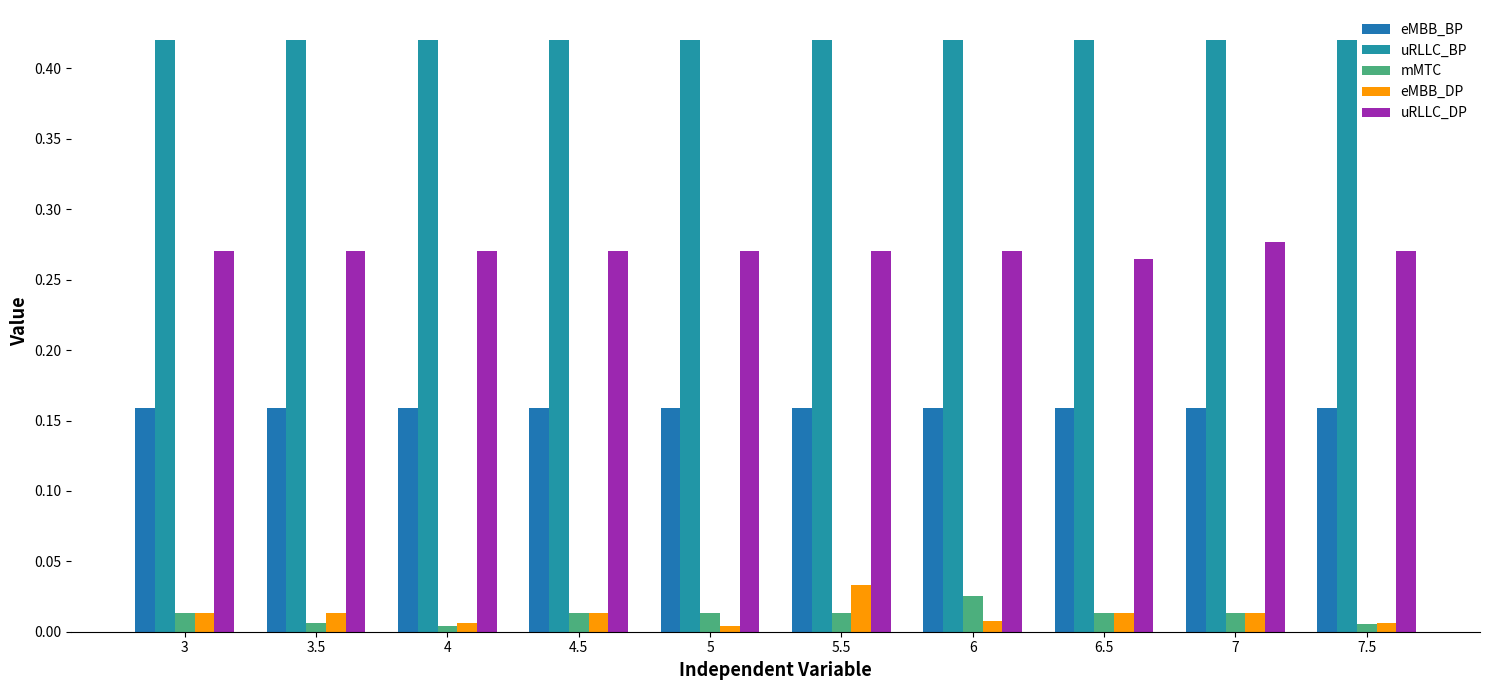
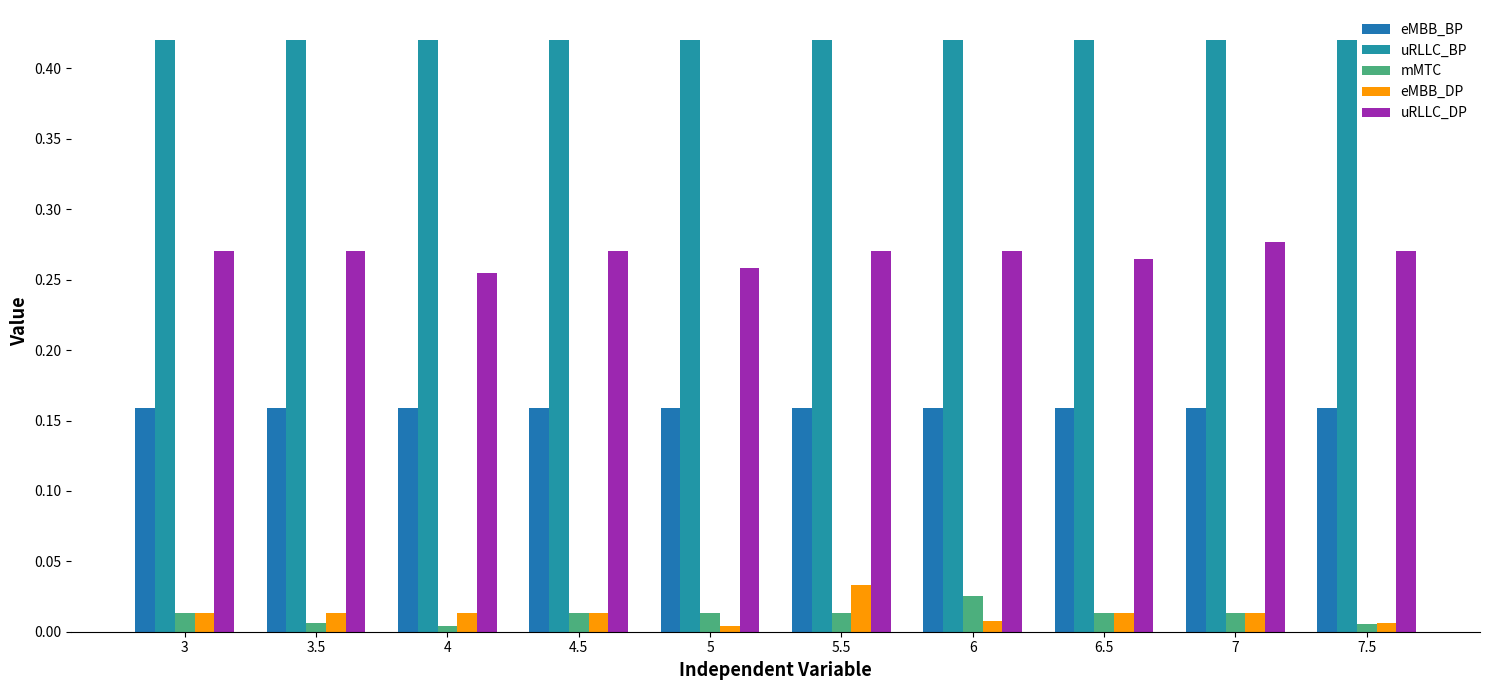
  {
    "mMTC": {
      "3": 0.013,
      "3.5": 0.006,
      "4": 0.004,
      "4.5": 0.013,
      "5": 0.013,
      "5.5": 0.013,
      "6": 0.025,
      "6.5": 0.013,
      "7": 0.013,
      "7.5": 0.006
    },
    "eMBB_DP": {
      "3": 0.014,
      "3.5": 0.014,
-     "4": 0.006,
+     "4": 0.014,
      "4.5": 0.014,
      "5": 0.004,
      "5.5": 0.033,
      "6": 0.008,
      "6.5": 0.014,
      "7": 0.014,
      "7.5": 0.006
    },
    "uRLLC_DP": {
      "3": 0.270,
      "3.5": 0.270,
-     "4": 0.270,
+     "4": 0.255,
      "4.5": 0.270,
-     "5": 0.270,
+     "5": 0.258,
      "5.5": 0.270,
      "6": 0.270,
      "6.5": 0.265,
      "7": 0.277,
      "7.5": 0.271
    }
  }
